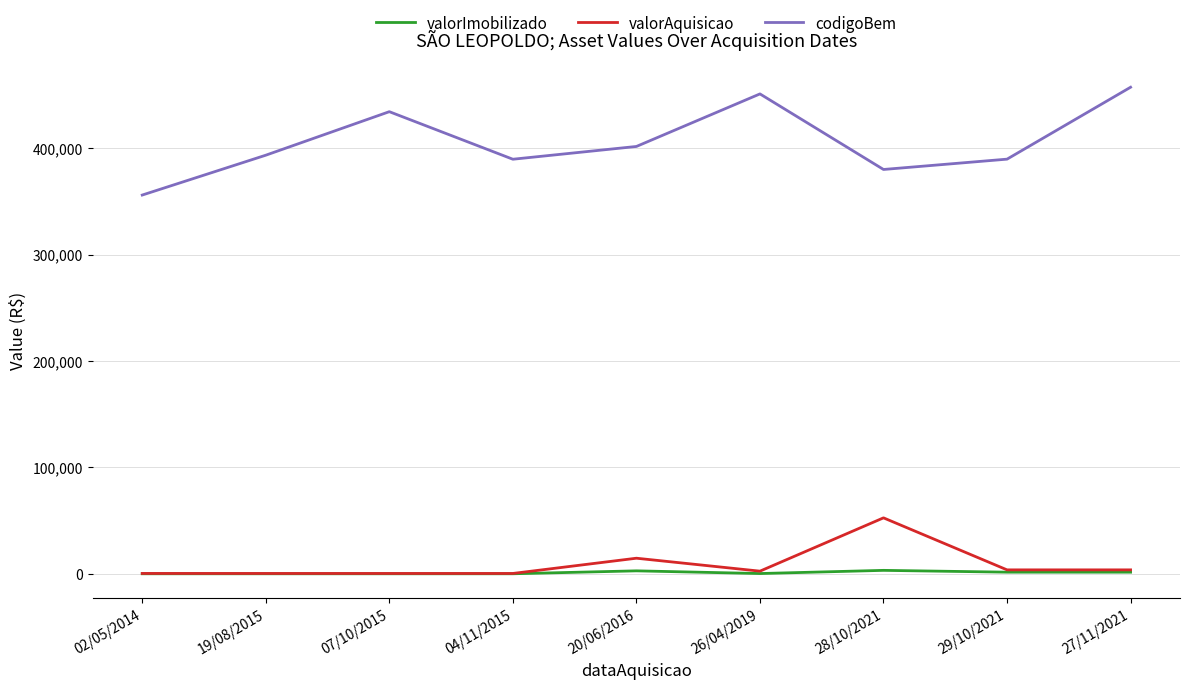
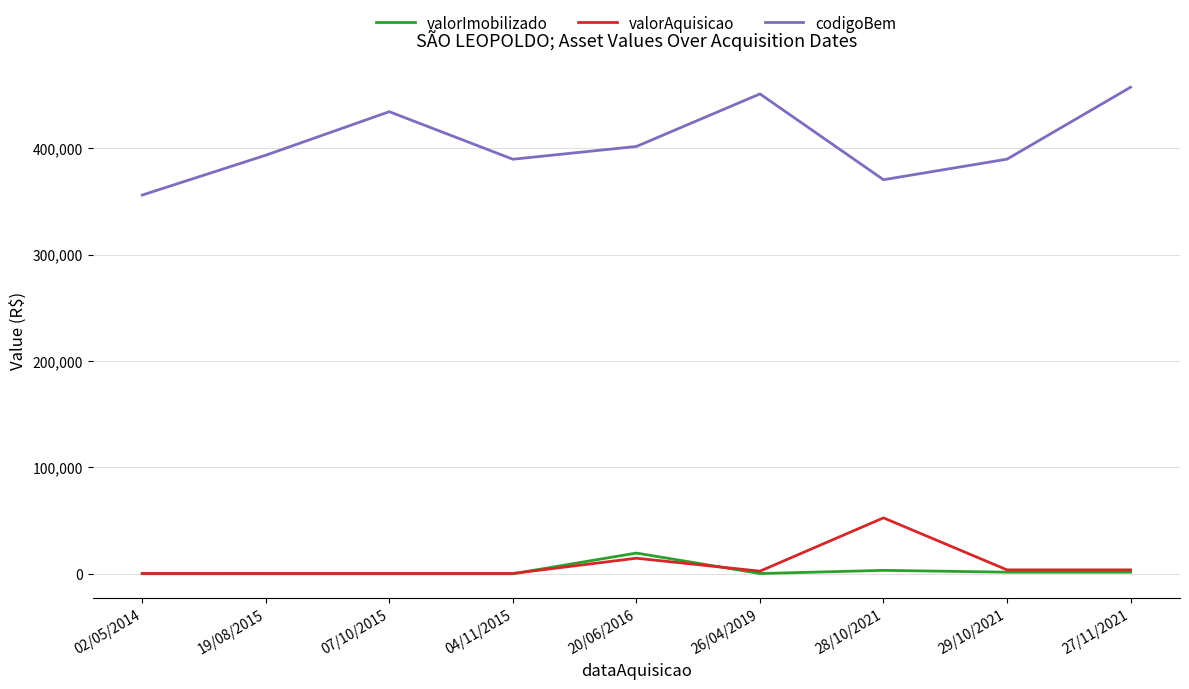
  {
    "valorImobilizado": {
-     "20/06/2016": "3,000",
+     "20/06/2016": "20,000",
      "28/10/2021": "3,000"
    },
    "valorAquisicao": {
      "20/06/2016": "15,000",
      "28/10/2021": "53,000"
    },
    "codigoBem": {
      "02/05/2014": "356,000",
      "19/08/2015": "393,000",
      "07/10/2015": "434,000",
      "04/11/2015": "390,000",
      "20/06/2016": "402,000",
      "26/04/2019": "451,000",
-     "28/10/2021": "380,000",
+     "28/10/2021": "370,000",
      "29/10/2021": "390,000",
      "27/11/2021": "457,000"
    }
  }
